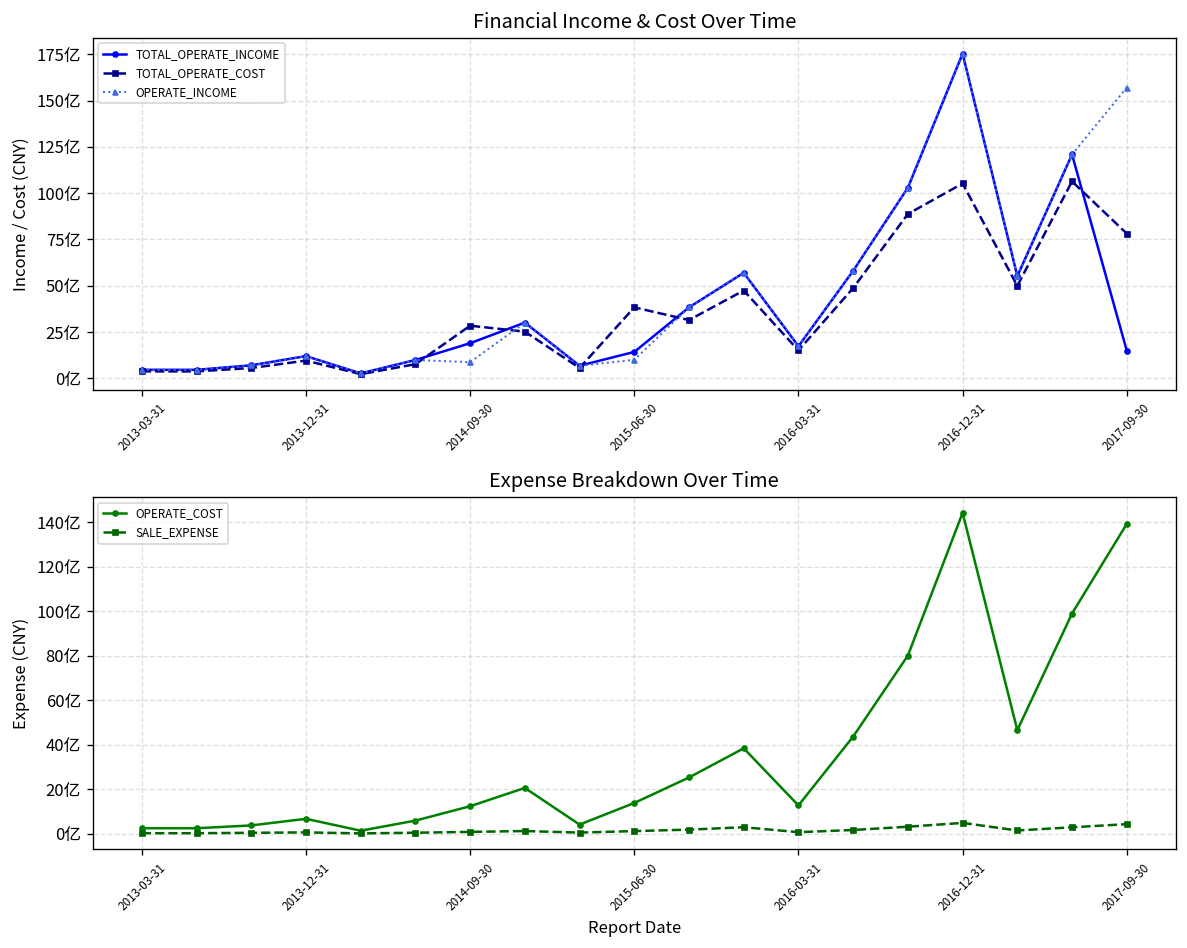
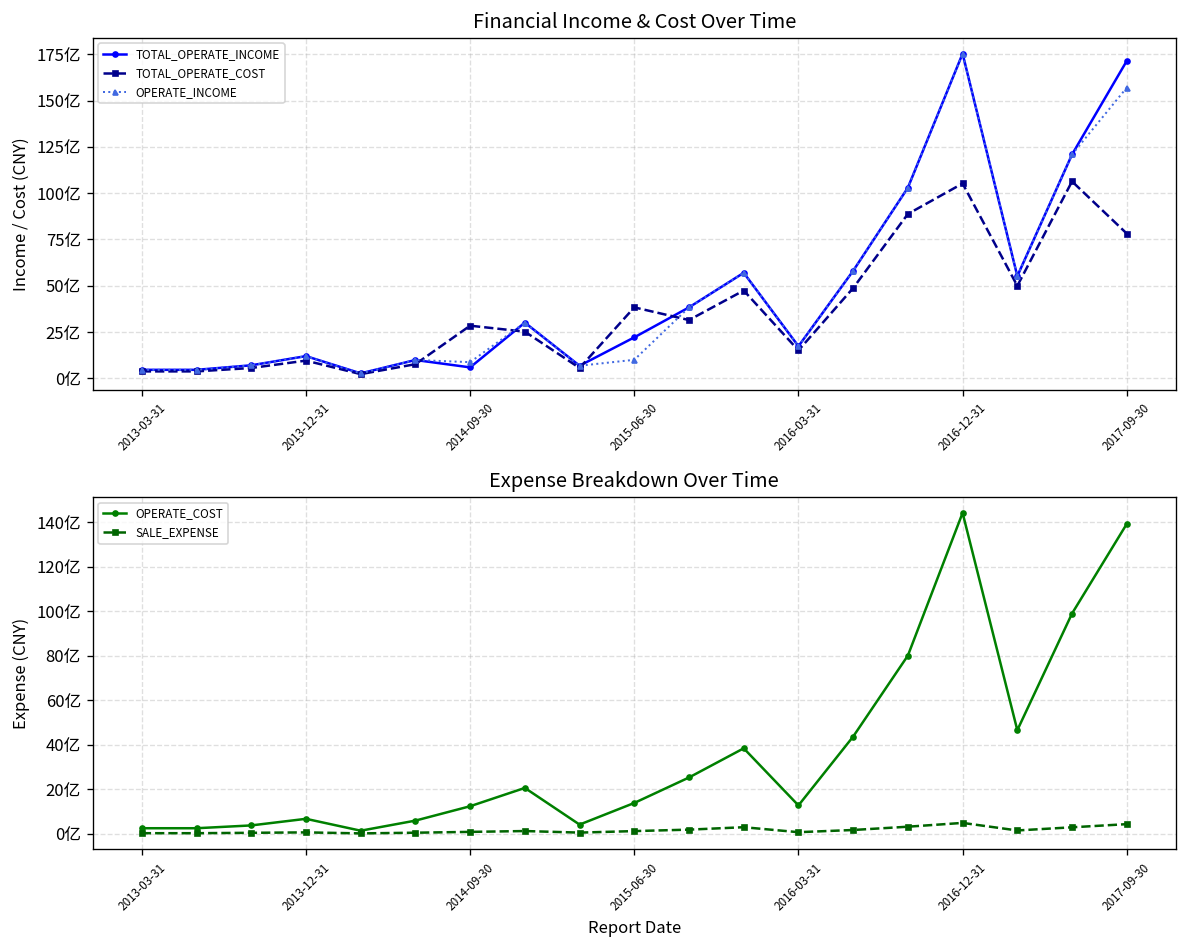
  {
    "Financial Income & Cost Over Time": {
      "TOTAL_OPERATE_INCOME": {
-       "2014-09-30": "19亿",
-       "2015-06-30": "14亿",
-       "2017-09-30": "15亿"
+       "2014-09-30": "6亿",
+       "2015-06-30": "22亿",
+       "2017-09-30": "171亿"
      },
      "TOTAL_OPERATE_COST": {
        "2013-12-31": "10亿",
        "2014-09-30": "28亿",
        "2015-06-30": "38亿",
        "2016-03-31": "15亿",
        "2016-12-31": "105亿",
        "2017-09-30": "78亿"
      },
      "OPERATE_INCOME": {
        "2014-09-30": "9亿",
        "2015-06-30": "10亿",
        "2017-09-30": "157亿"
      }
    }
  }
